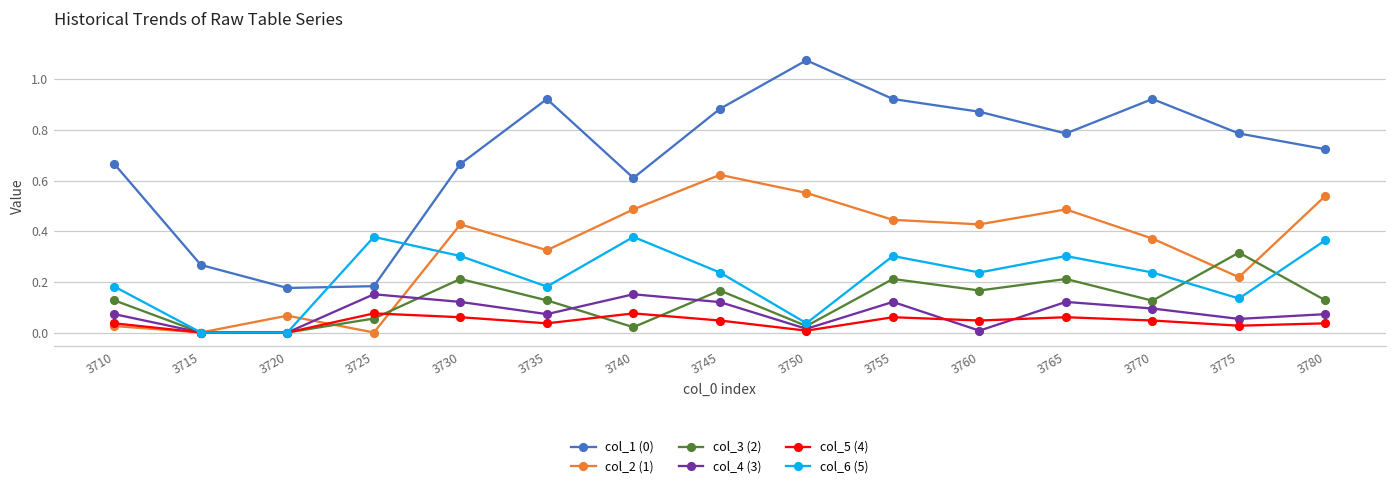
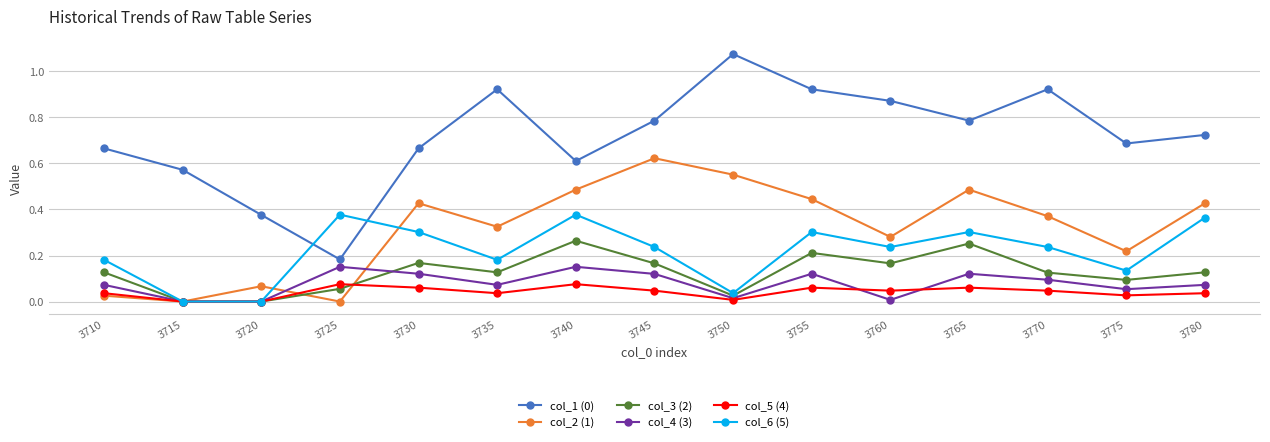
  {
    "col_1 (0)": {
      "3710": 0.67,
-     "3715": 0.27,
-     "3720": 0.18,
+     "3715": 0.57,
+     "3720": 0.38,
      "3725": 0.18,
      "3730": 0.67,
      "3735": 0.92,
      "3740": 0.61,
-     "3745": 0.88,
+     "3745": 0.79,
      "3750": 1.07,
      "3755": 0.92,
      "3760": 0.87,
      "3765": 0.79,
      "3770": 0.92,
-     "3775": 0.79,
+     "3775": 0.69,
      "3780": 0.72
    },
    "col_2 (1)": {
      "3720": 0.07,
      "3725": 0.00,
      "3730": 0.43,
      "3735": 0.33,
      "3740": 0.49,
      "3745": 0.62,
      "3750": 0.55,
      "3755": 0.44,
-     "3760": 0.43,
+     "3760": 0.28,
      "3765": 0.49,
      "3770": 0.37,
      "3775": 0.22,
-     "3780": 0.54
+     "3780": 0.43
    },
    "col_3 (2)": {
      "3710": 0.13,
      "3725": 0.06,
-     "3730": 0.21,
+     "3730": 0.17,
      "3735": 0.13,
-     "3740": 0.02,
+     "3740": 0.26,
      "3745": 0.17,
      "3755": 0.21,
      "3760": 0.17,
-     "3765": 0.21,
+     "3765": 0.25,
      "3770": 0.13,
-     "3775": 0.32,
+     "3775": 0.09,
      "3780": 0.13
    },
    "col_4 (3)": {
      "3710": 0.07,
      "3725": 0.15,
      "3730": 0.12,
      "3735": 0.07,
      "3740": 0.15,
      "3745": 0.12,
      "3755": 0.12,
      "3760": 0.01,
      "3765": 0.12,
      "3770": 0.09,
      "3775": 0.05,
      "3780": 0.07
    },
    "col_5 (4)": {
      "3725": 0.08,
      "3730": 0.06,
      "3735": 0.04,
      "3740": 0.08,
      "3745": 0.05,
      "3755": 0.06,
      "3760": 0.05,
      "3765": 0.06,
      "3770": 0.05,
      "3775": 0.03,
      "3780": 0.04
    },
    "col_6 (5)": {
      "3710": 0.18,
      "3725": 0.38,
      "3730": 0.30,
      "3735": 0.18,
      "3740": 0.38,
      "3745": 0.24,
      "3755": 0.30,
      "3760": 0.24,
      "3765": 0.30,
      "3770": 0.24,
      "3775": 0.13,
      "3780": 0.36
    }
  }
